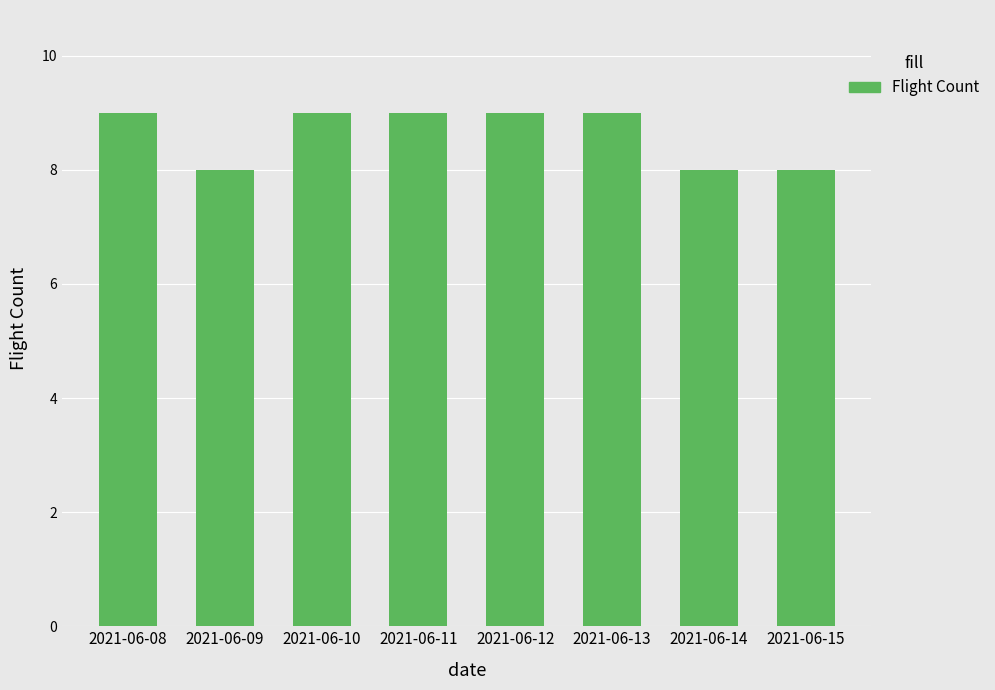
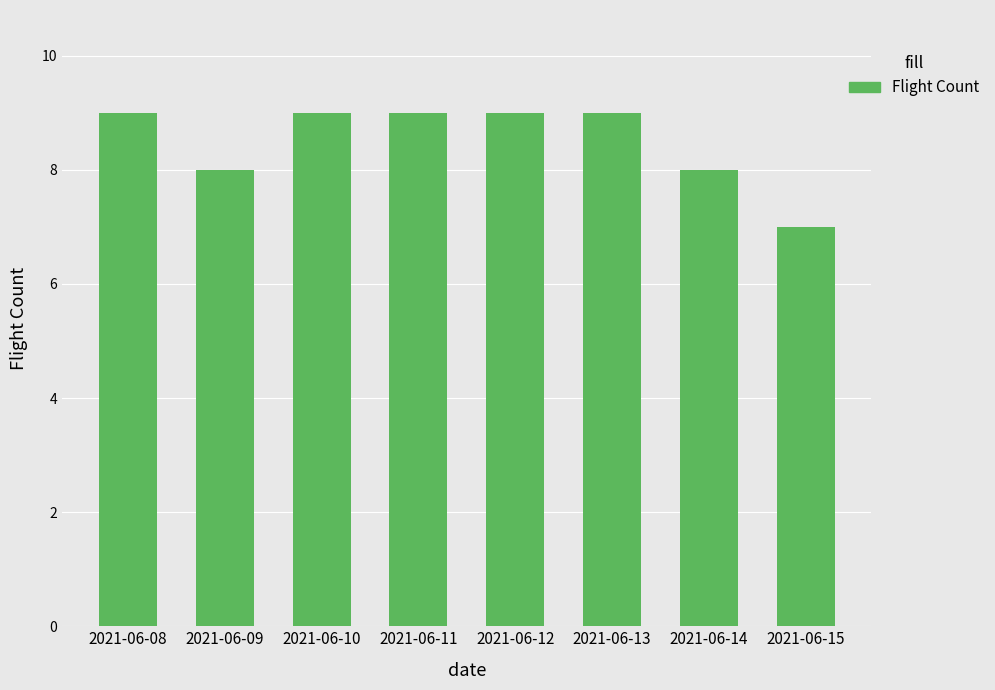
  {
    "2021-06-08": 9,
    "2021-06-09": 8,
    "2021-06-10": 9,
    "2021-06-11": 9,
    "2021-06-12": 9,
    "2021-06-13": 9,
    "2021-06-14": 8,
-   "2021-06-15": 8
+   "2021-06-15": 7
  }
